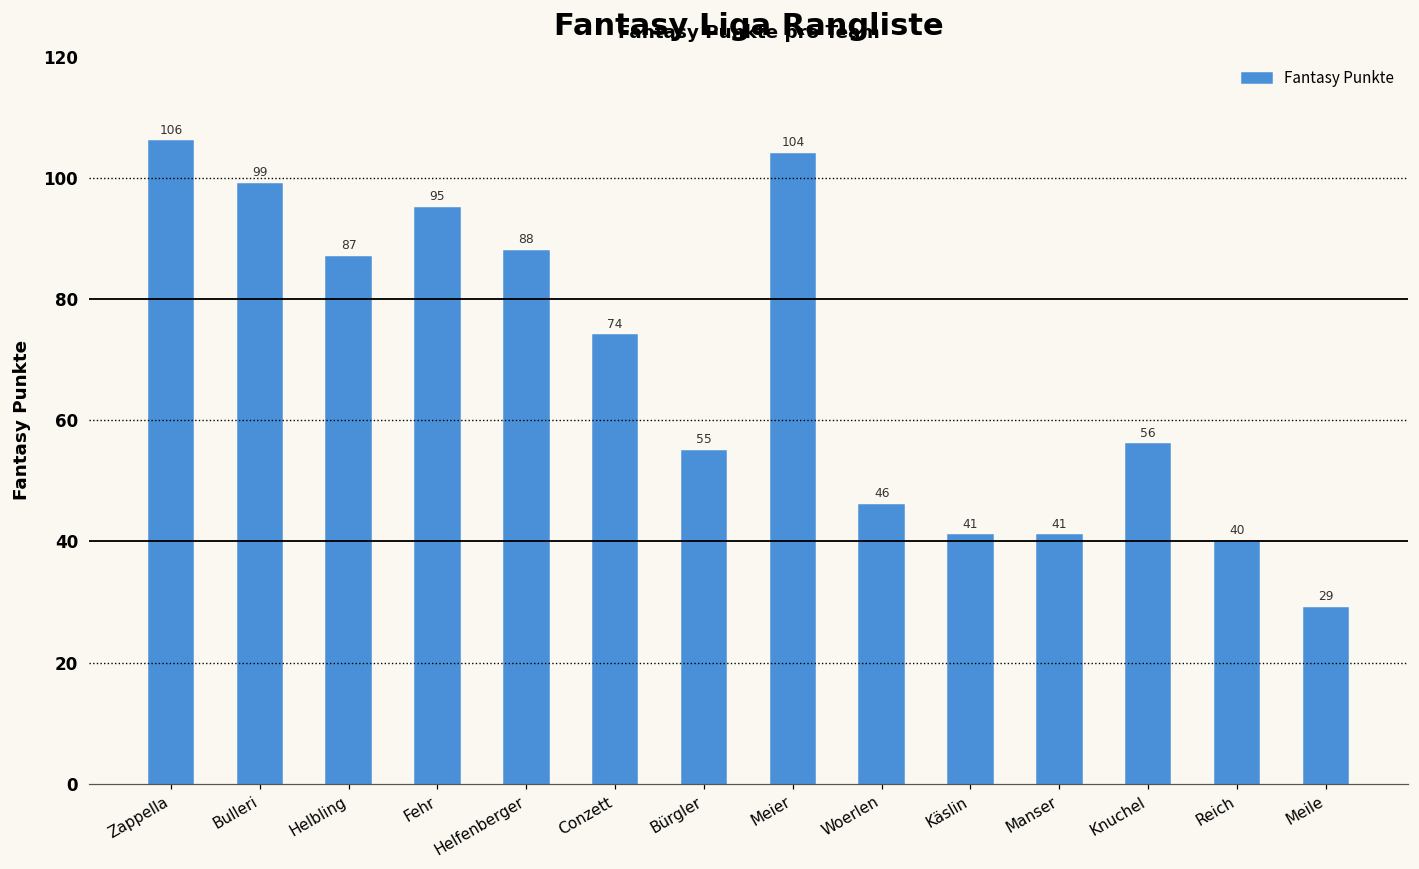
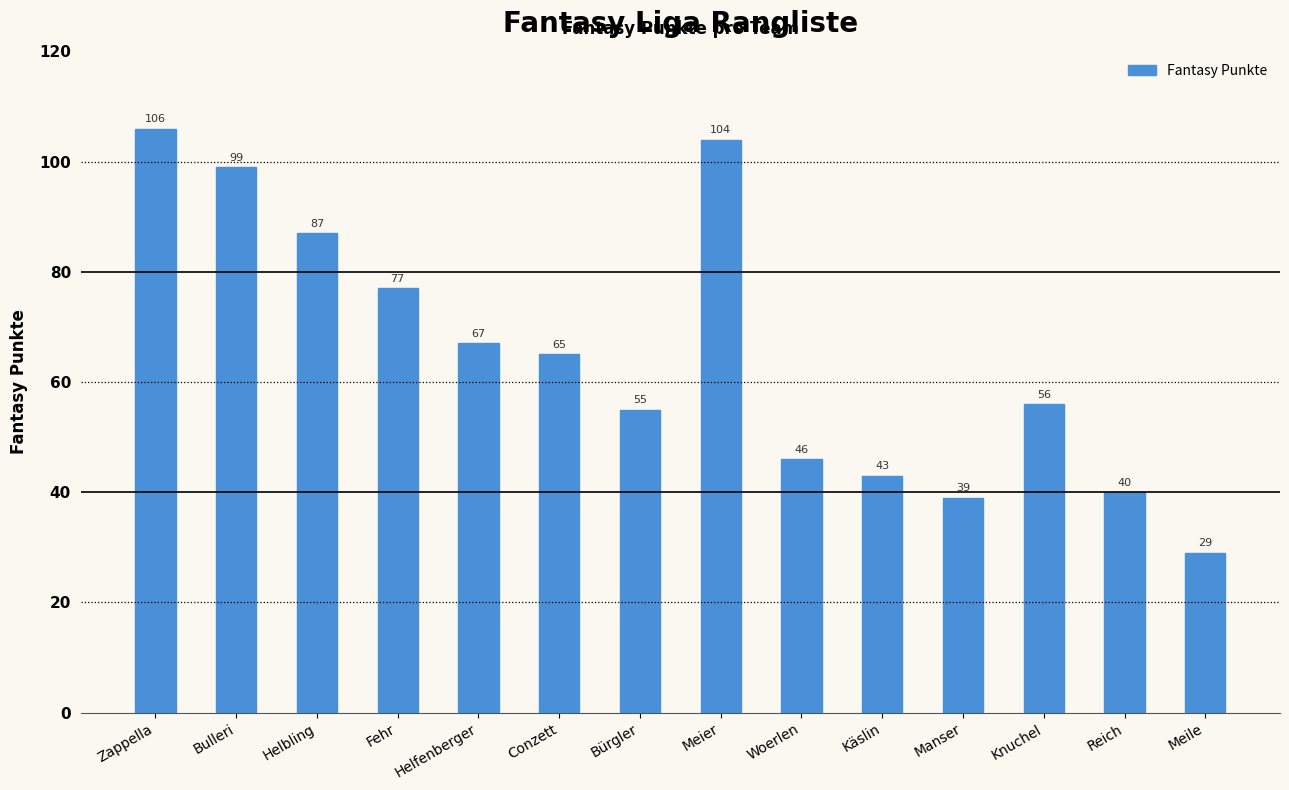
  {
    "Zappella": 106,
    "Bulleri": 99,
    "Helbling": 87,
-   "Fehr": 95,
-   "Helfenberger": 88,
-   "Conzett": 74,
+   "Fehr": 77,
+   "Helfenberger": 67,
+   "Conzett": 65,
    "Bürgler": 55,
    "Meier": 104,
    "Woerlen": 46,
-   "Käslin": 41,
-   "Manser": 41,
+   "Käslin": 43,
+   "Manser": 39,
    "Knuchel": 56,
    "Reich": 40,
    "Meile": 29
  }
